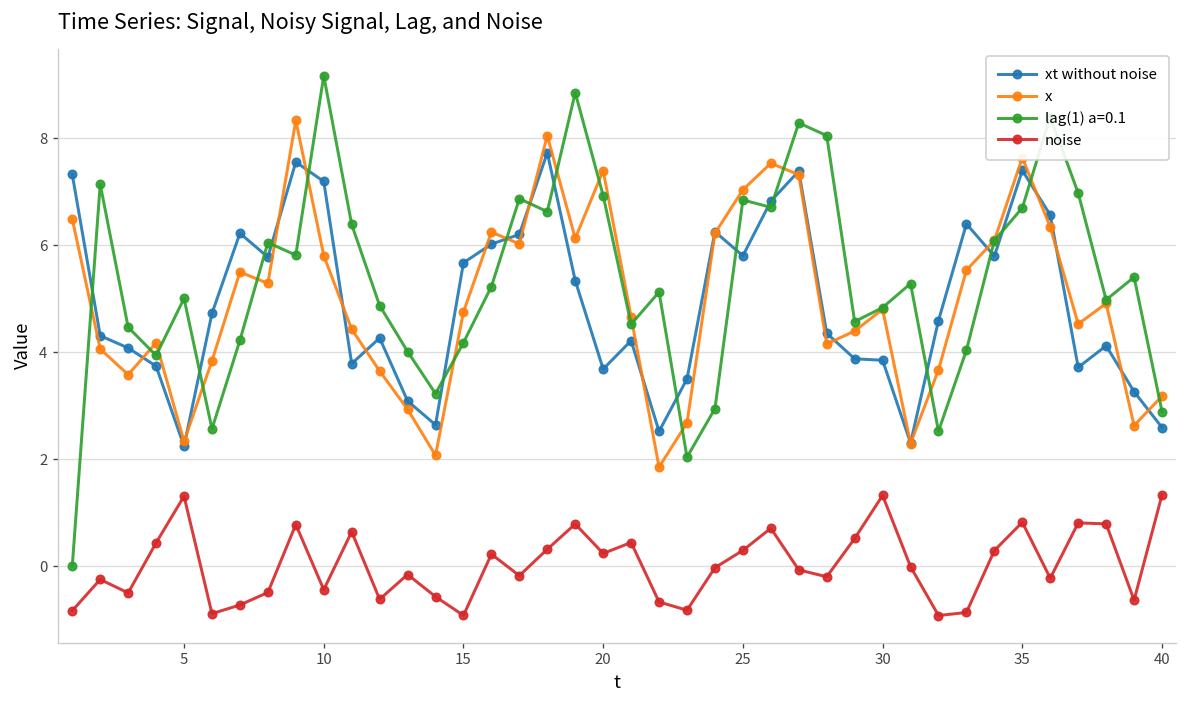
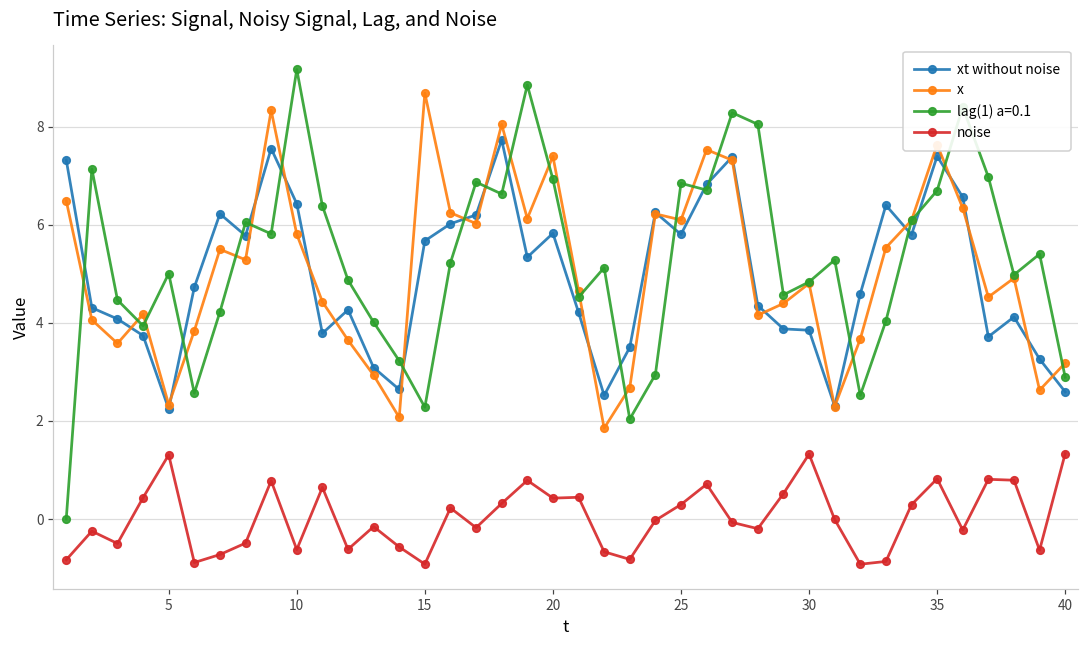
  {
    "xt without noise": {
      "5": 2.2,
-     "10": 7.2,
+     "10": 6.4,
      "15": 5.7,
-     "20": 3.7,
+     "20": 5.8,
      "25": 5.8,
      "30": 3.9,
      "35": 7.4,
      "40": 2.6
    },
    "x": {
      "5": 2.3,
      "10": 5.8,
-     "15": 4.8,
+     "15": 8.7,
      "20": 7.4,
-     "25": 7.0,
+     "25": 6.1,
      "40": 3.2
    },
    "lag(1) a=0.1": {
      "5": 5.0,
      "10": 9.2,
-     "15": 4.2,
+     "15": 2.3,
      "20": 6.9,
      "25": 6.8,
      "35": 6.7,
      "40": 2.9
    },
    "noise": {
      "5": 1.3,
-     "10": -0.4,
+     "10": -0.6,
      "15": -0.9,
-     "20": 0.2,
+     "20": 0.4,
      "25": 0.3,
      "30": 1.3,
      "35": 0.8,
      "40": 1.3
    }
  }
